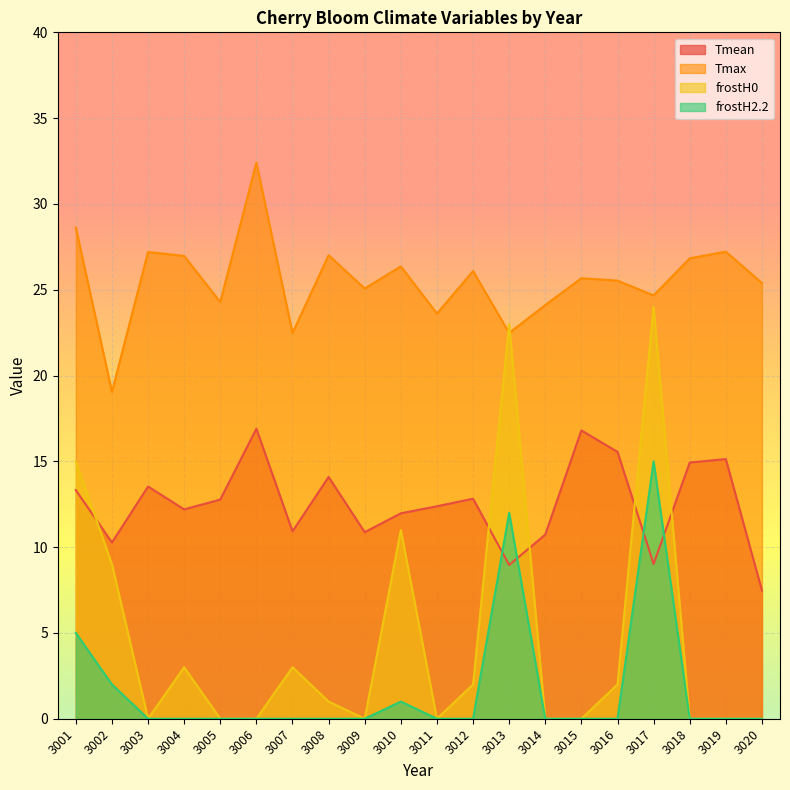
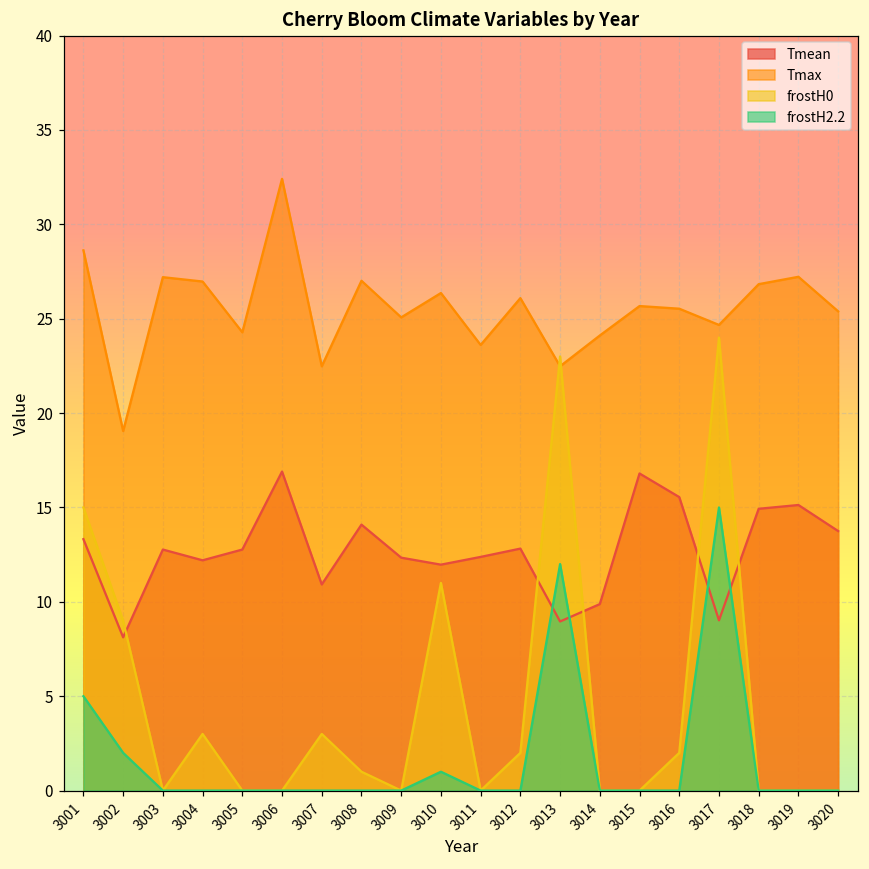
  {
    "Tmean": {
      "3001": 13.3,
-     "3002": 10.3,
-     "3003": 13.5,
+     "3002": 8.1,
+     "3003": 12.8,
      "3004": 12.2,
      "3005": 12.8,
      "3006": 16.9,
      "3007": 10.9,
      "3008": 14.1,
-     "3009": 10.9,
+     "3009": 12.3,
      "3010": 12.0,
      "3011": 12.4,
      "3012": 12.8,
      "3013": 9.0,
-     "3014": 10.7,
+     "3014": 9.9,
      "3015": 16.8,
      "3016": 15.6,
      "3017": 9.0,
      "3018": 14.9,
      "3019": 15.1,
-     "3020": 7.5
+     "3020": 13.8
    },
    "frostH2.2": {
      "3001": 5.0,
      "3002": 2.0,
      "3004": 0.0,
      "3007": 0.0,
      "3008": 0.0,
      "3010": 1.0,
      "3012": 0.0,
      "3013": 12.0,
      "3016": 0.0,
      "3017": 15.0
    }
  }
